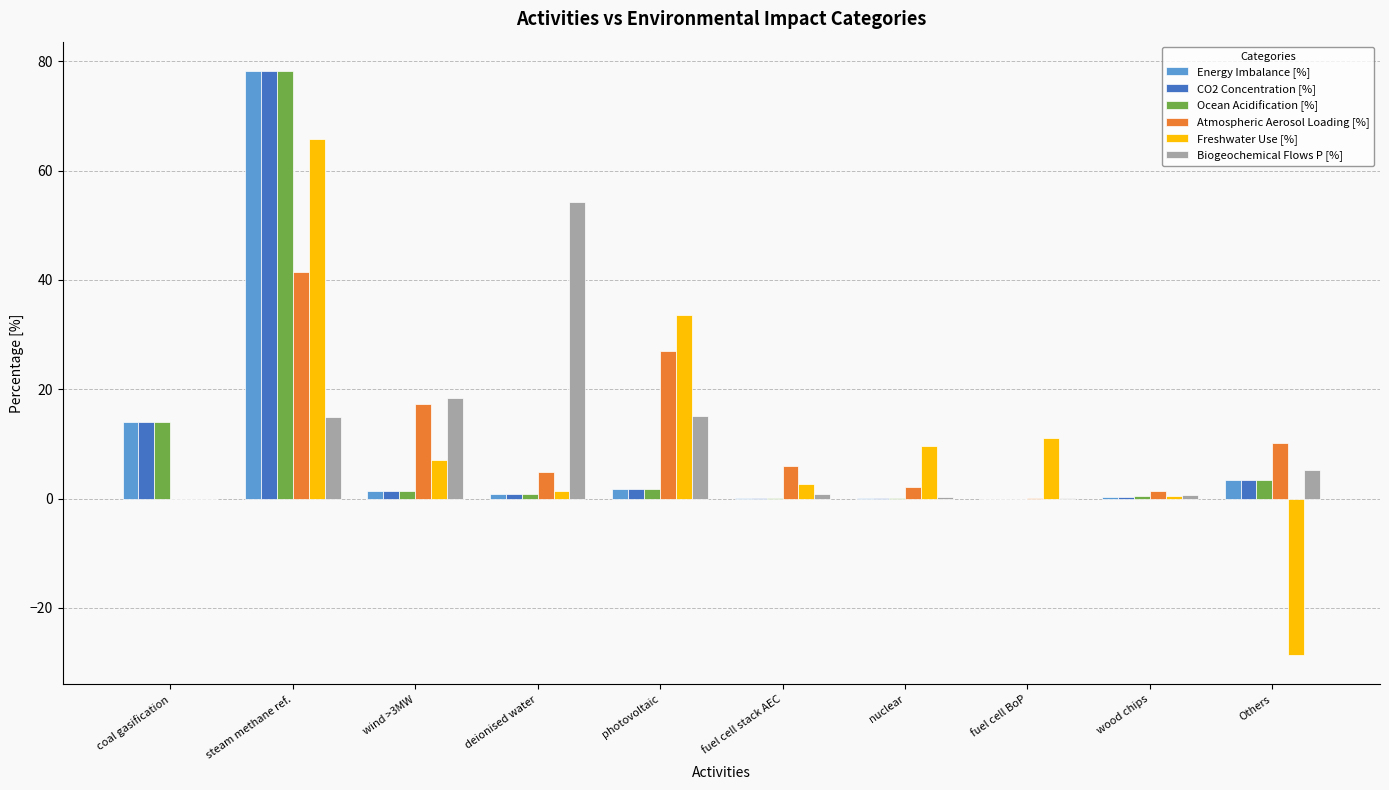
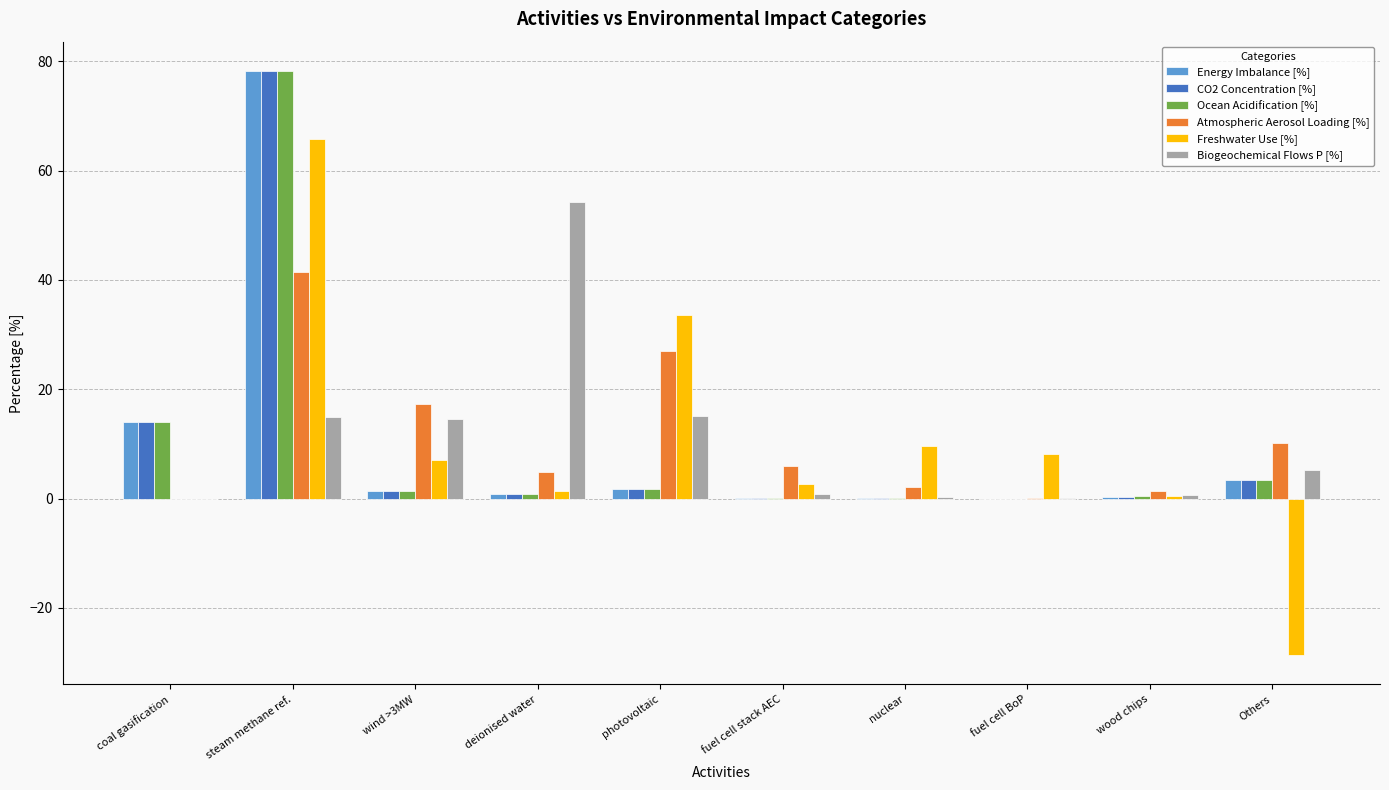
  {
    "Ocean Acidification [%]": {
      "coal gasification": 14,
      "steam methane ref.": 78,
      "wind >3MW": 1,
      "deionised water": 1,
      "photovoltaic": 2,
      "Others": 3
    },
    "Atmospheric Aerosol Loading [%]": {
      "coal gasification": 0,
      "steam methane ref.": 41,
      "wind >3MW": 17,
      "deionised water": 5,
      "photovoltaic": 27,
      "fuel cell stack AEC": 6,
      "nuclear": 2,
      "wood chips": 1,
      "Others": 10
    },
    "Freshwater Use [%]": {
      "coal gasification": 0,
      "steam methane ref.": 66,
      "wind >3MW": 7,
      "deionised water": 1,
      "photovoltaic": 34,
      "fuel cell stack AEC": 3,
      "nuclear": 10,
-     "fuel cell BoP": 11,
+     "fuel cell BoP": 8,
      "wood chips": 0,
      "Others": -29
    },
    "Biogeochemical Flows P [%]": {
      "coal gasification": 0,
      "steam methane ref.": 15,
-     "wind >3MW": 18,
+     "wind >3MW": 15,
      "deionised water": 54,
      "photovoltaic": 15,
      "fuel cell stack AEC": 1,
      "wood chips": 1,
      "Others": 5
    }
  }
